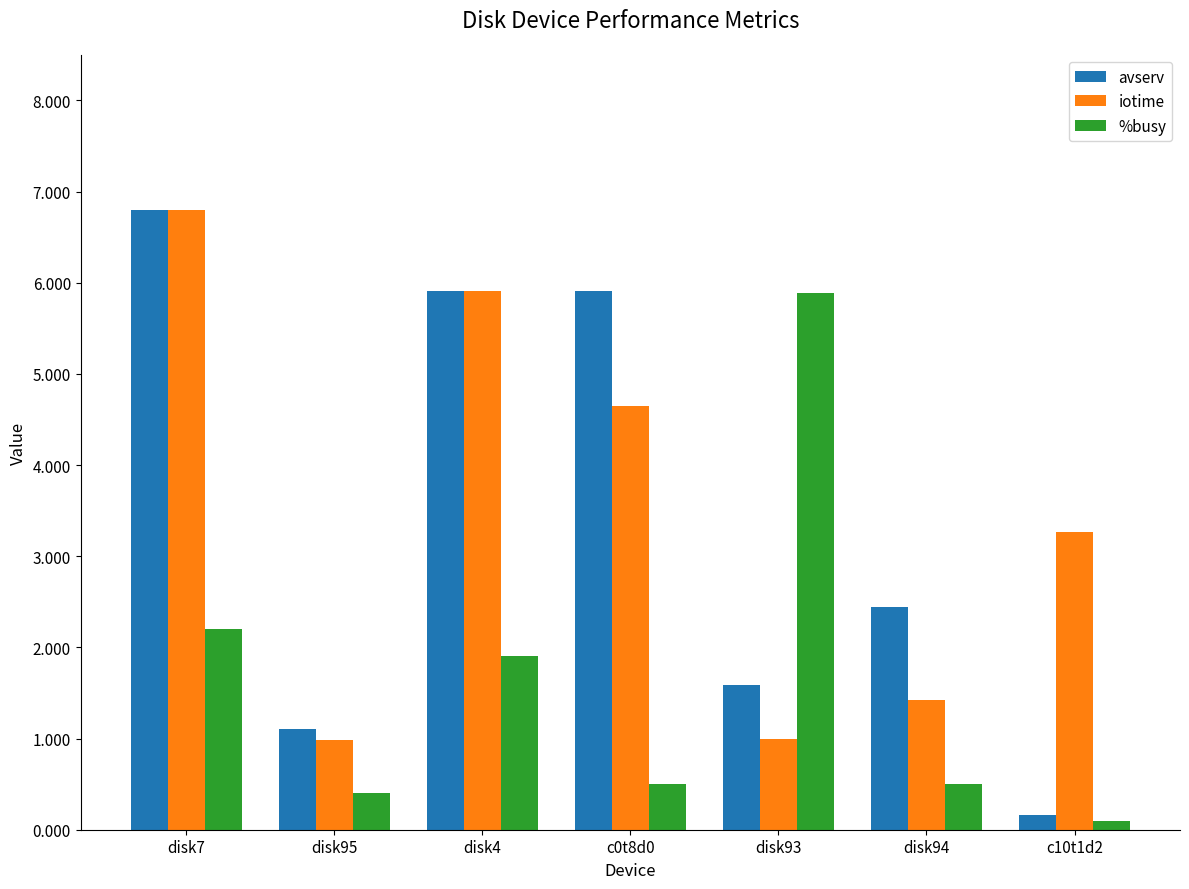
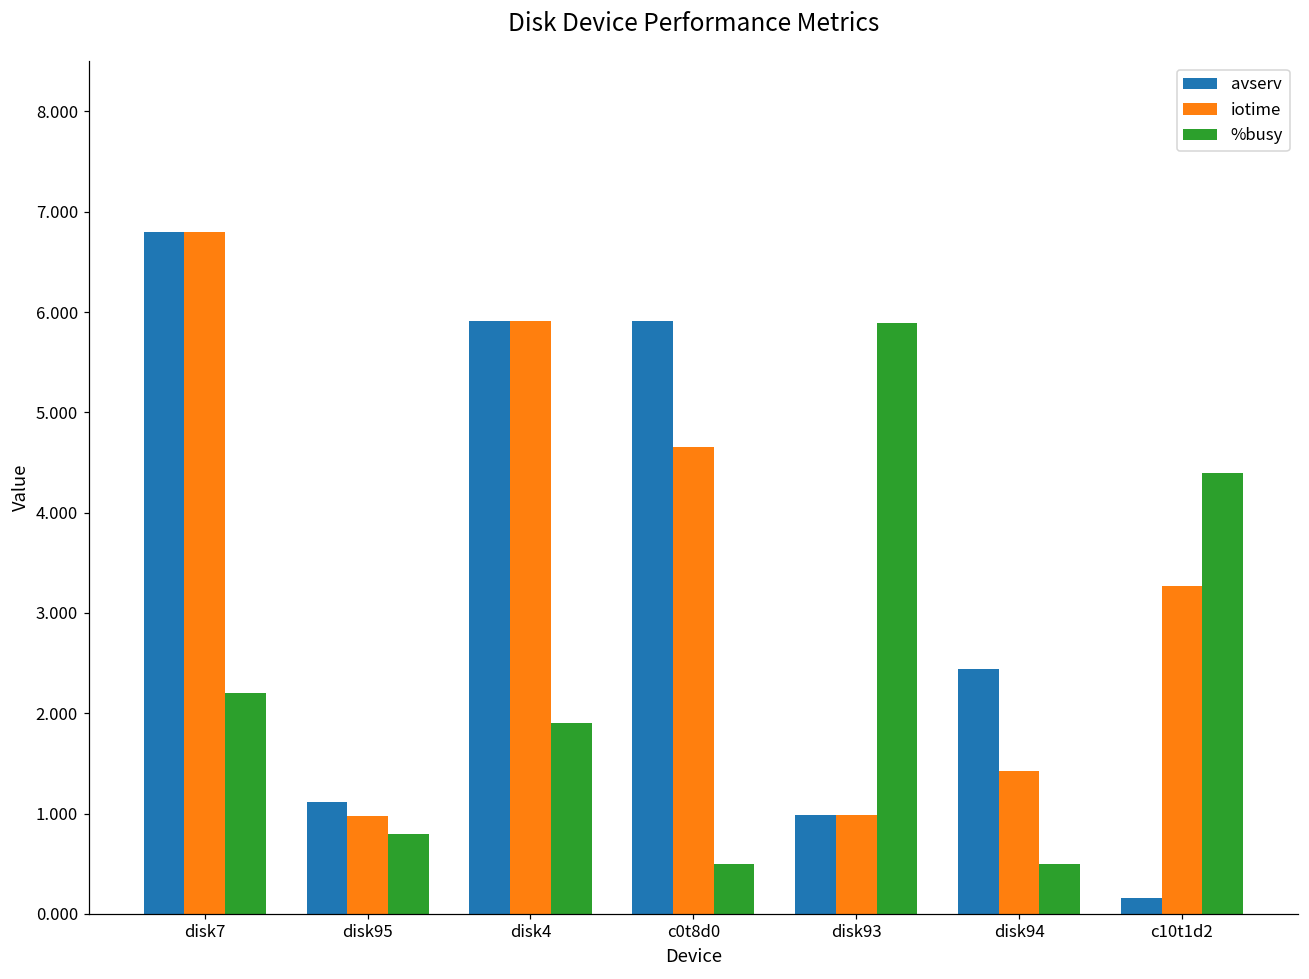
  {
    "avserv": {
      "disk7": 6.8,
      "disk95": 1.1,
      "disk4": 5.9,
      "c0t8d0": 5.9,
-     "disk93": 1.6,
+     "disk93": 1.0,
      "disk94": 2.4,
      "c10t1d2": 0.2
    },
    "iotime": {
      "disk7": 6.8,
      "disk95": 1.0,
      "disk4": 5.9,
      "c0t8d0": 4.7,
      "disk93": 1.0,
      "disk94": 1.4,
      "c10t1d2": 3.3
    },
    "%busy": {
      "disk7": 2.2,
-     "disk95": 0.4,
+     "disk95": 0.8,
      "disk4": 1.9,
      "c0t8d0": 0.5,
      "disk93": 5.9,
      "disk94": 0.5,
-     "c10t1d2": 0.1
+     "c10t1d2": 4.4
    }
  }
